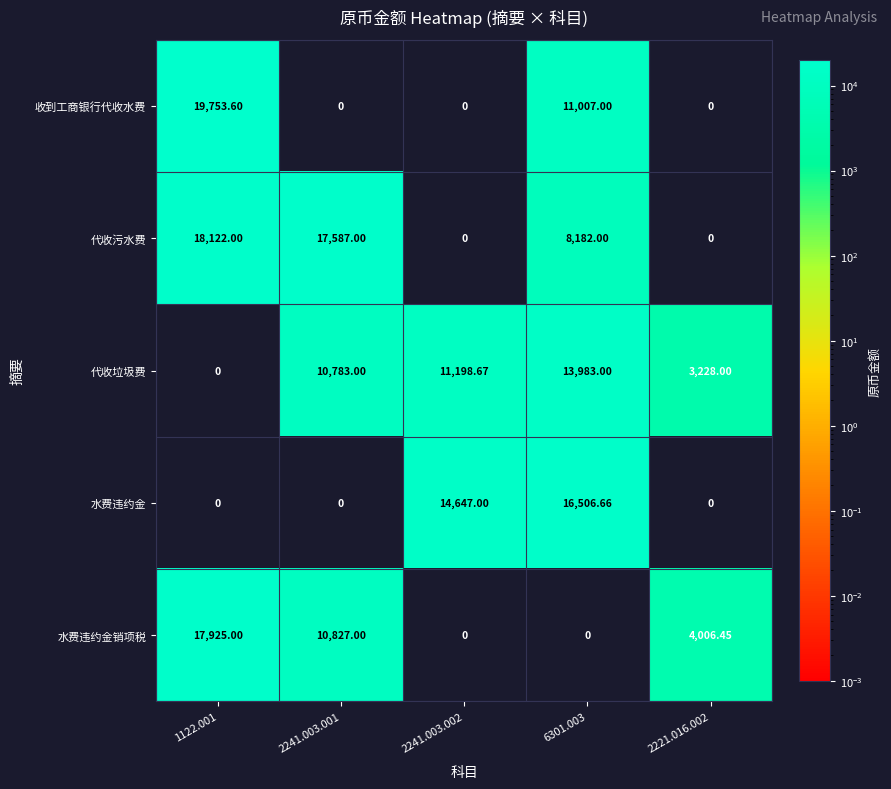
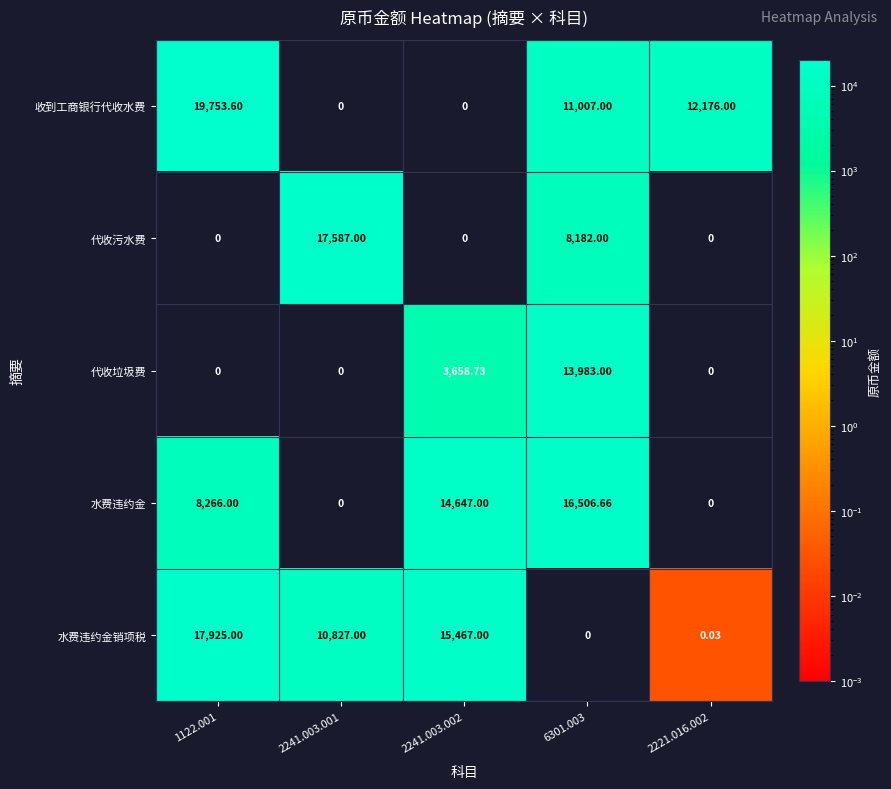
  {
    "收到工商银行代收水费": {
      "1122.001": "19,753.60",
      "2241.003.001": "0",
      "2241.003.002": "0",
      "6301.003": "11,007.00",
-     "2221.016.002": "0"
+     "2221.016.002": "12,176.00"
    },
    "代收污水费": {
-     "1122.001": "18,122.00",
+     "1122.001": "0",
      "2241.003.001": "17,587.00",
      "2241.003.002": "0",
      "6301.003": "8,182.00",
      "2221.016.002": "0"
    },
    "代收垃圾费": {
      "1122.001": "0",
-     "2241.003.001": "10,783.00",
-     "2241.003.002": "11,198.67",
+     "2241.003.001": "0",
+     "2241.003.002": "3,658.73",
      "6301.003": "13,983.00",
-     "2221.016.002": "3,228.00"
+     "2221.016.002": "0"
    },
    "水费违约金": {
-     "1122.001": "0",
+     "1122.001": "8,266.00",
      "2241.003.001": "0",
      "2241.003.002": "14,647.00",
      "6301.003": "16,506.66",
      "2221.016.002": "0"
    },
    "水费违约金销项税": {
      "1122.001": "17,925.00",
      "2241.003.001": "10,827.00",
-     "2241.003.002": "0",
+     "2241.003.002": "15,467.00",
      "6301.003": "0",
-     "2221.016.002": "4,006.45"
+     "2221.016.002": "0.03"
    }
  }
